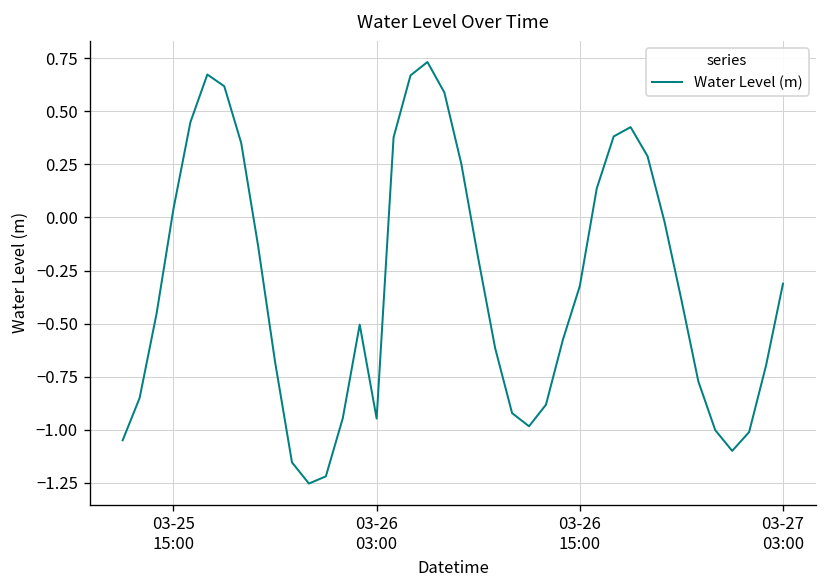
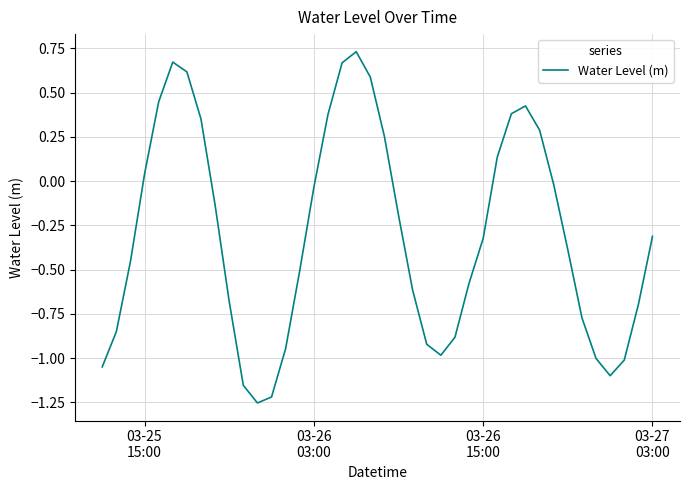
  {
    "03-25 15:00": 0.04,
-   "03-26 03:00": -0.95,
+   "03-26 03:00": -0.03,
    "03-26 15:00": -0.32,
    "03-27 03:00": -0.31
  }
